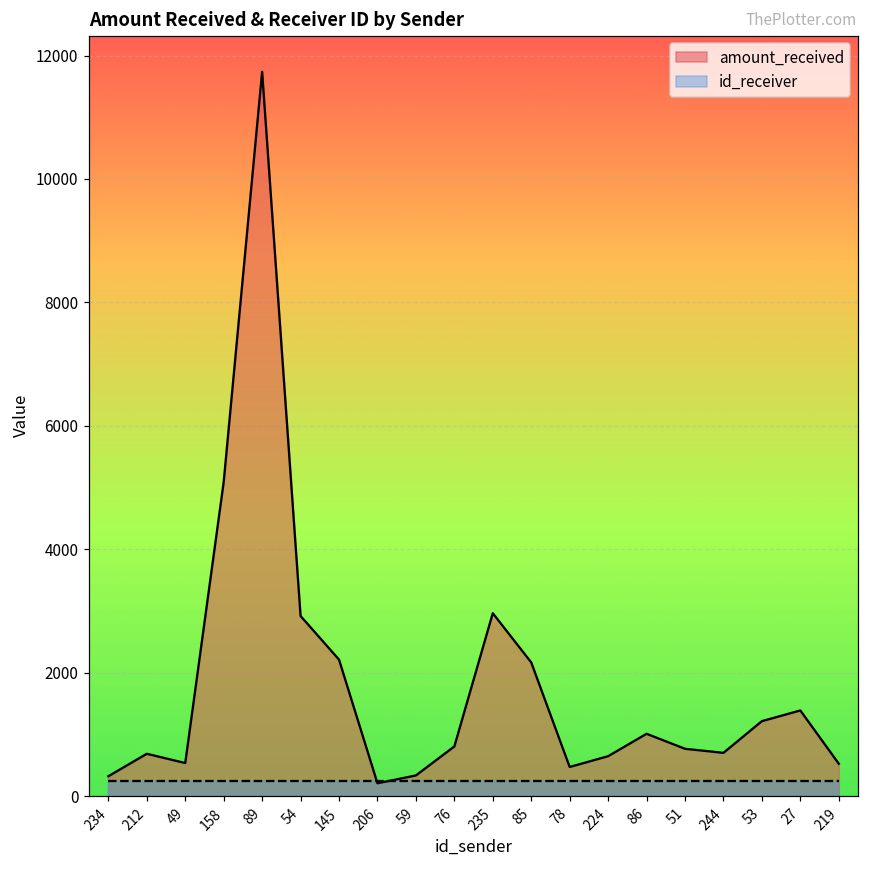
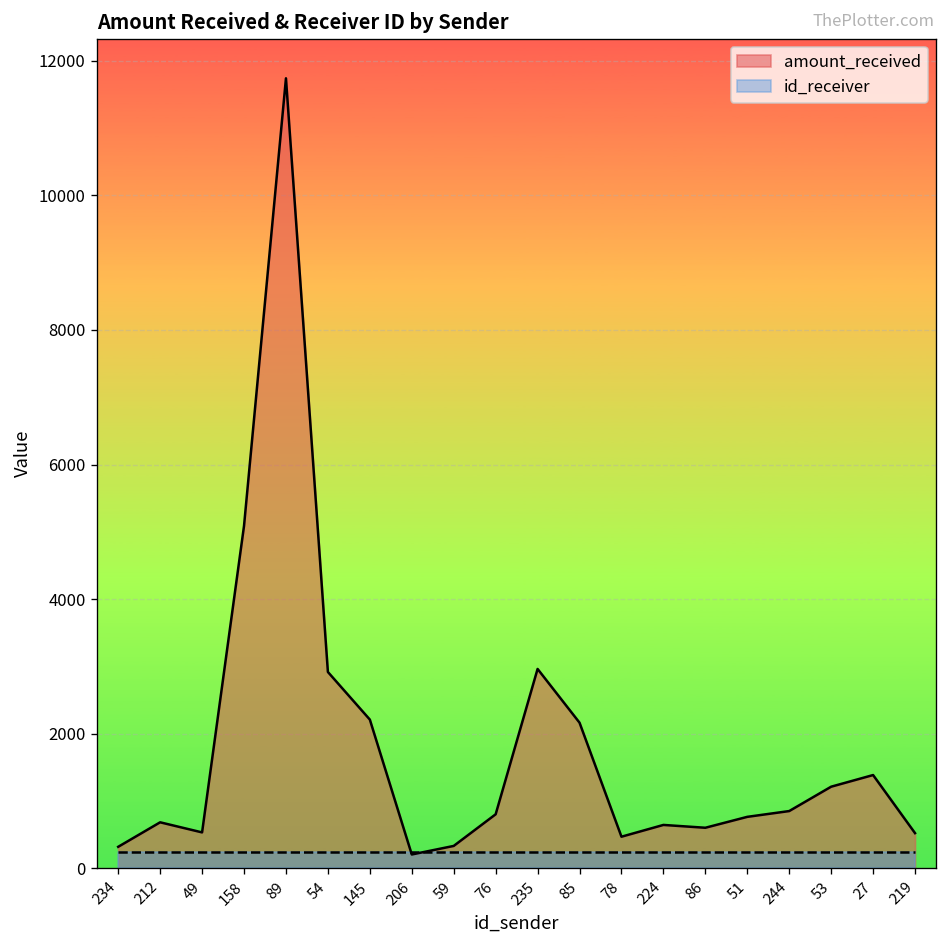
  {
    "amount_received": {
      "234": 300,
      "212": 700,
      "49": 500,
      "158": 5100,
      "89": 11700,
      "54": 2900,
      "145": 2200,
      "59": 300,
      "76": 800,
      "235": 3000,
      "85": 2200,
      "78": 500,
      "224": 600,
-     "86": 1000,
+     "86": 600,
      "51": 800,
-     "244": 700,
+     "244": 900,
      "53": 1200,
      "27": 1400,
      "219": 500
    },
    "id_receiver": {
      "234": 200,
      "212": 200,
      "49": 200,
      "158": 200,
      "89": 200,
      "54": 200,
      "145": 200,
      "59": 200,
      "76": 200,
      "235": 200,
      "85": 200,
      "78": 200,
      "224": 200,
      "86": 200,
      "51": 200,
      "244": 200,
      "53": 200,
      "27": 200,
      "219": 200
    }
  }
